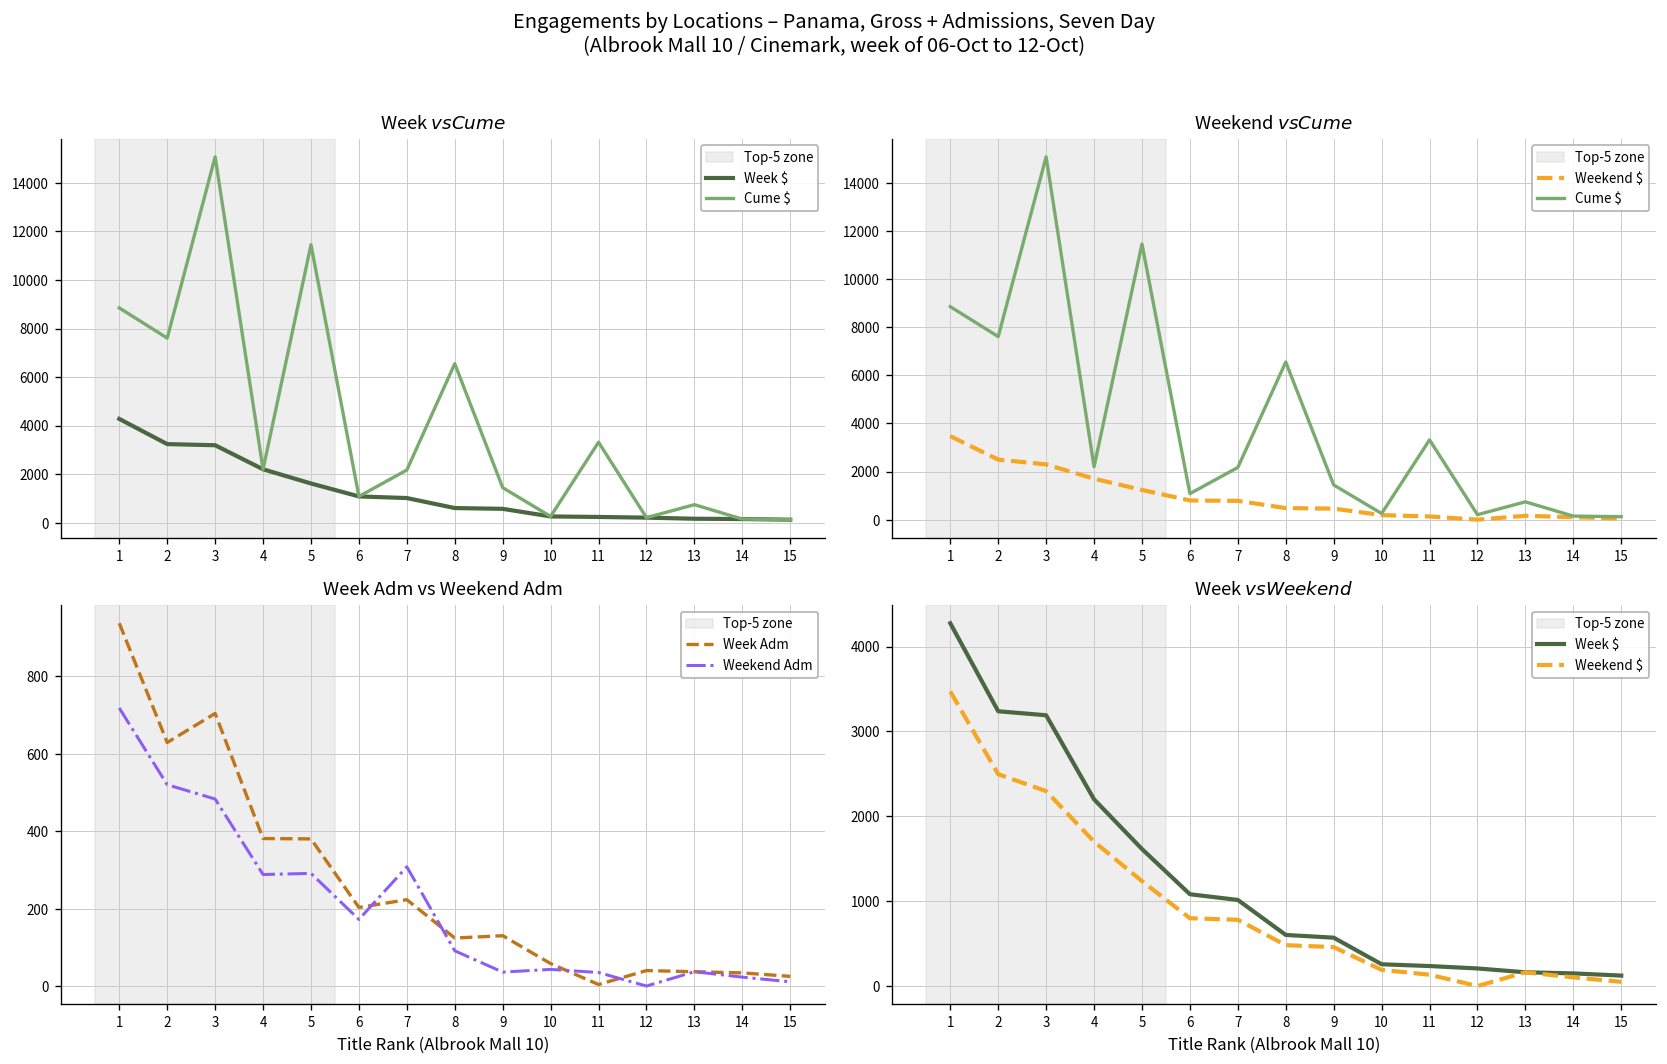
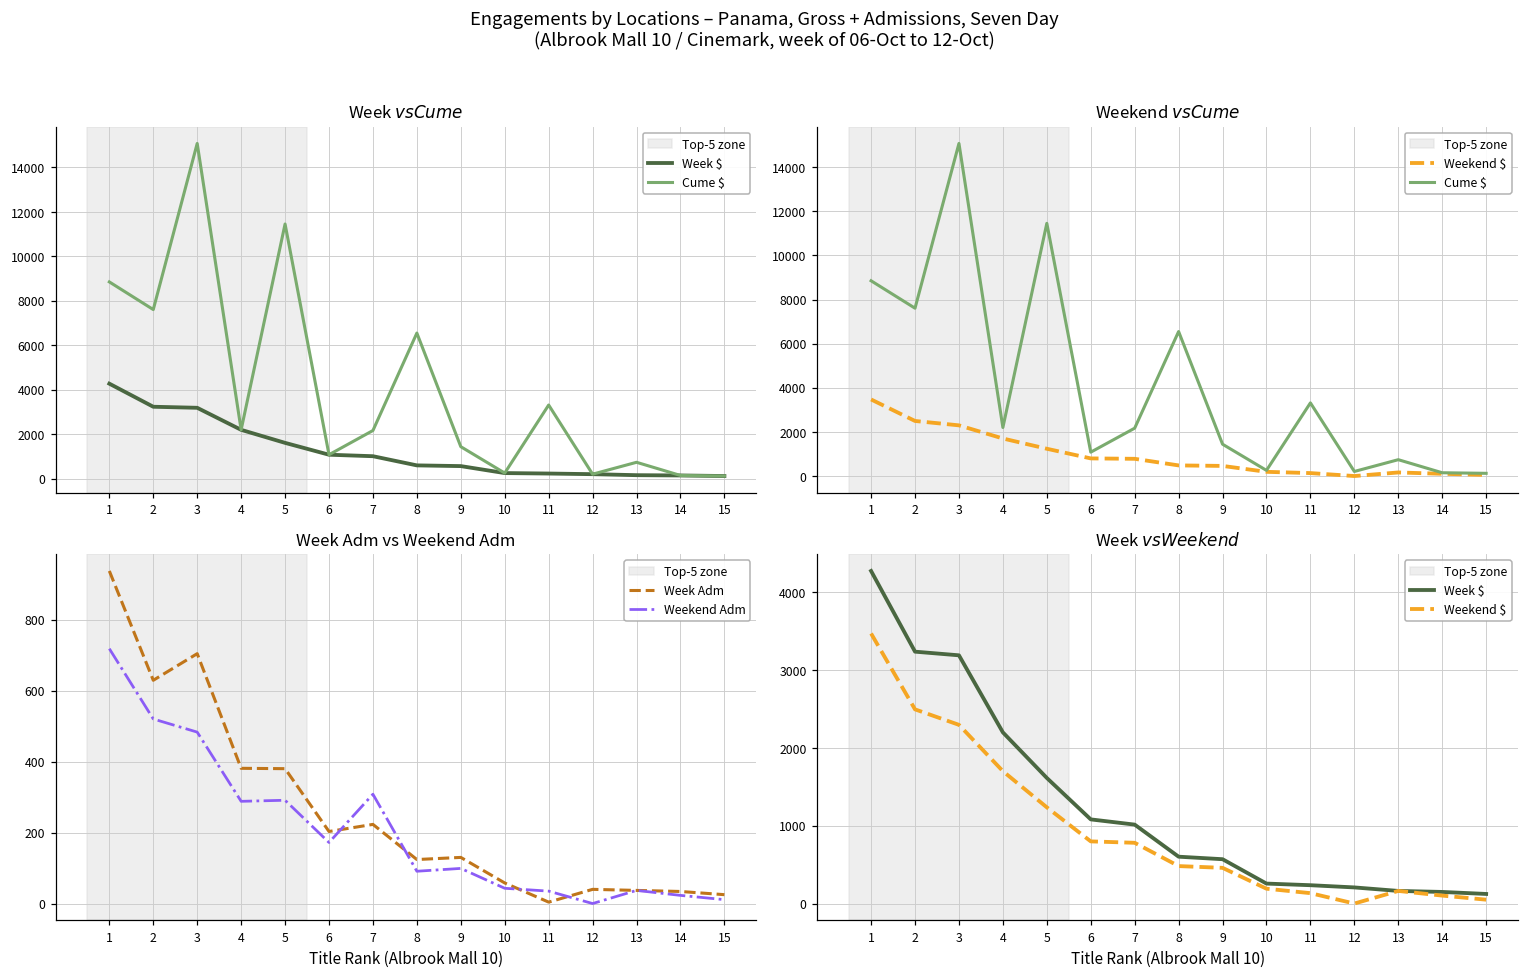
  {
    "Week Adm vs Weekend Adm": {
      "Week Adm": {
        "1": 940,
        "2": 630,
        "3": 700,
        "4": 380,
        "5": 380,
        "6": 200,
        "7": 220,
        "8": 120,
        "9": 130,
        "10": 60,
        "11": 0,
        "12": 40,
        "14": 30,
        "15": 30
      },
      "Weekend Adm": {
        "1": 720,
        "2": 520,
        "3": 480,
        "4": 290,
        "5": 290,
        "6": 170,
        "7": 310,
        "8": 90,
-       "9": 40,
+       "9": 100,
        "10": 40,
        "11": 40,
        "12": 0,
        "14": 20,
        "15": 10
      }
    }
  }
